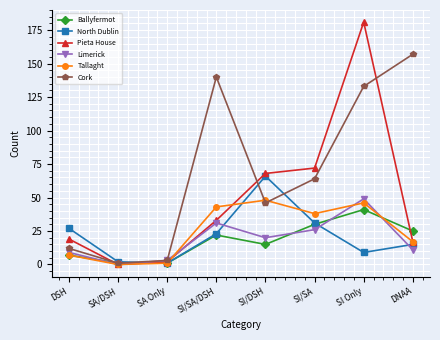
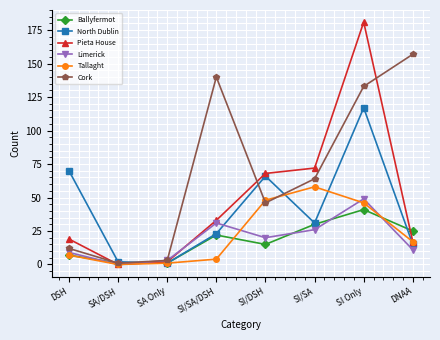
  {
    "Ballyfermot": {
      "SI/DSH": 15,
      "SI Only": 41,
      "DNAA": 25
    },
    "North Dublin": {
-     "DSH": 27,
+     "DSH": 70,
      "SI/DSH": 66,
-     "SI Only": 9,
+     "SI Only": 117,
      "DNAA": 15
    },
    "Pieta House": {
      "DSH": 19,
      "SI/SA/DSH": 33,
      "SI/DSH": 68,
      "SI/SA": 72,
      "SI Only": 181
    },
    "Limerick": {
      "DSH": 9,
      "SI/SA/DSH": 31,
      "SI/DSH": 20,
      "SI/SA": 26,
      "SI Only": 49,
      "DNAA": 11
    },
    "Tallaght": {
-     "SI/SA/DSH": 43,
+     "SI/SA/DSH": 4,
      "SI/DSH": 48,
-     "SI/SA": 38,
+     "SI/SA": 58,
      "SI Only": 46
    },
    "Cork": {
      "DSH": 12,
      "SI/SA/DSH": 140,
      "SI/DSH": 46,
      "SI/SA": 64,
      "SI Only": 133,
      "DNAA": 157
    }
  }
